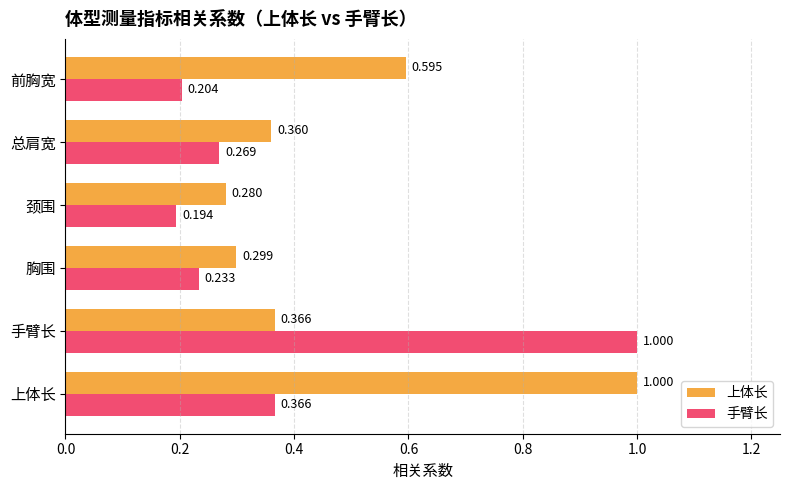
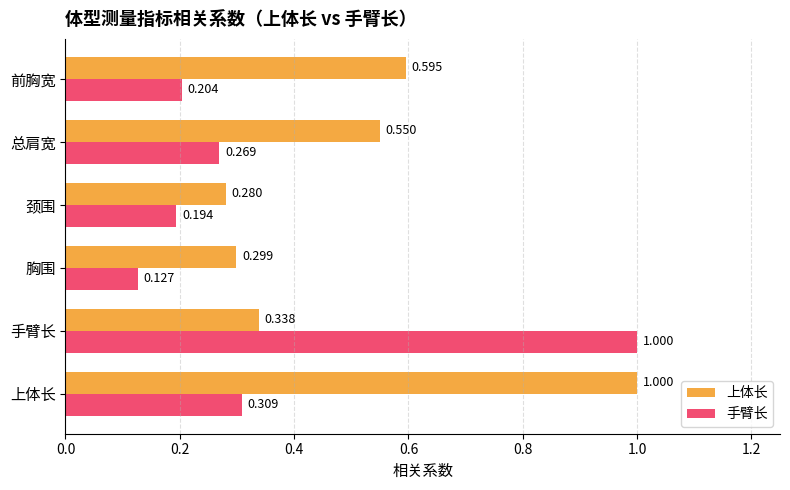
  {
    "上体长": {
      "前胸宽": 0.595,
-     "总肩宽": 0.360,
+     "总肩宽": 0.550,
      "颈围": 0.280,
      "胸围": 0.299,
-     "手臂长": 0.366,
+     "手臂长": 0.338,
      "上体长": 1.000
    },
    "手臂长": {
      "前胸宽": 0.204,
      "总肩宽": 0.269,
      "颈围": 0.194,
-     "胸围": 0.233,
+     "胸围": 0.127,
      "手臂长": 1.000,
-     "上体长": 0.366
+     "上体长": 0.309
    }
  }
